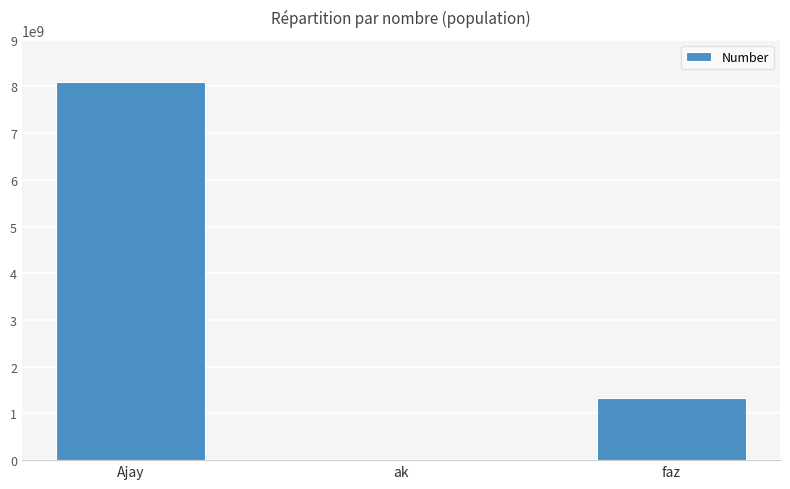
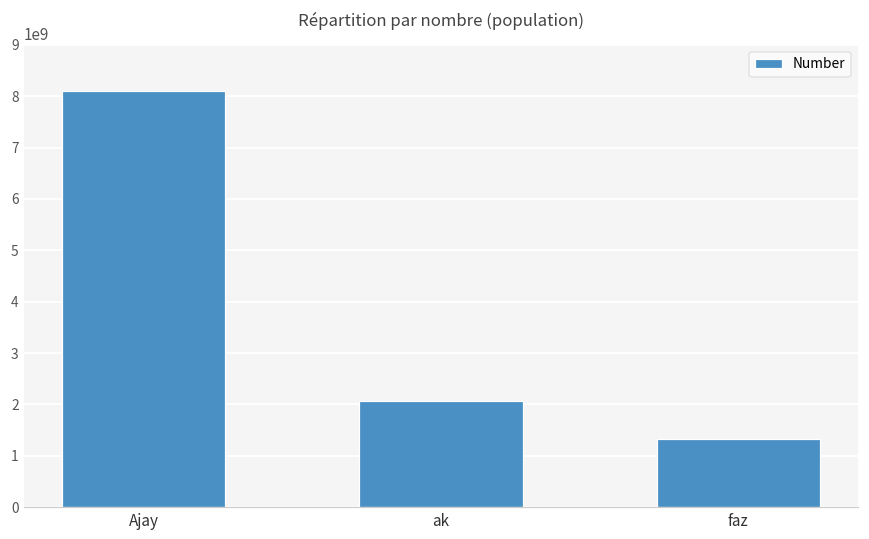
  {
    "Ajay": 8100000000,
-   "ak": 0,
+   "ak": 2100000000,
    "faz": 1300000000
  }
